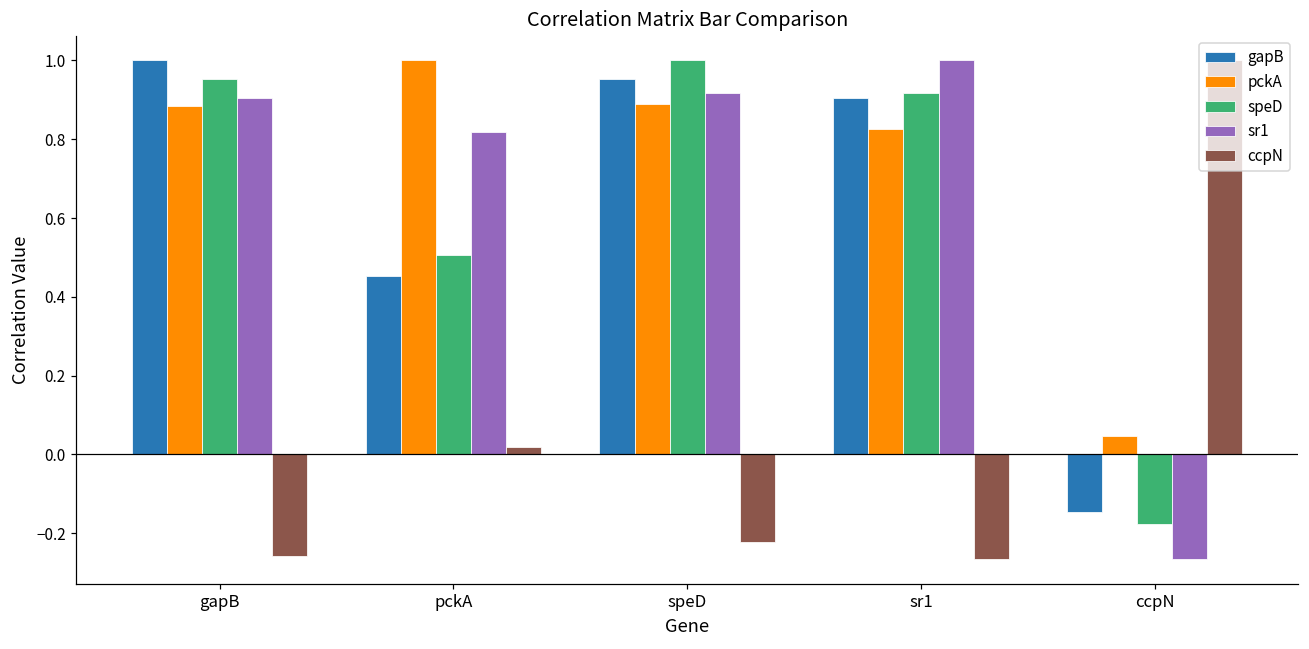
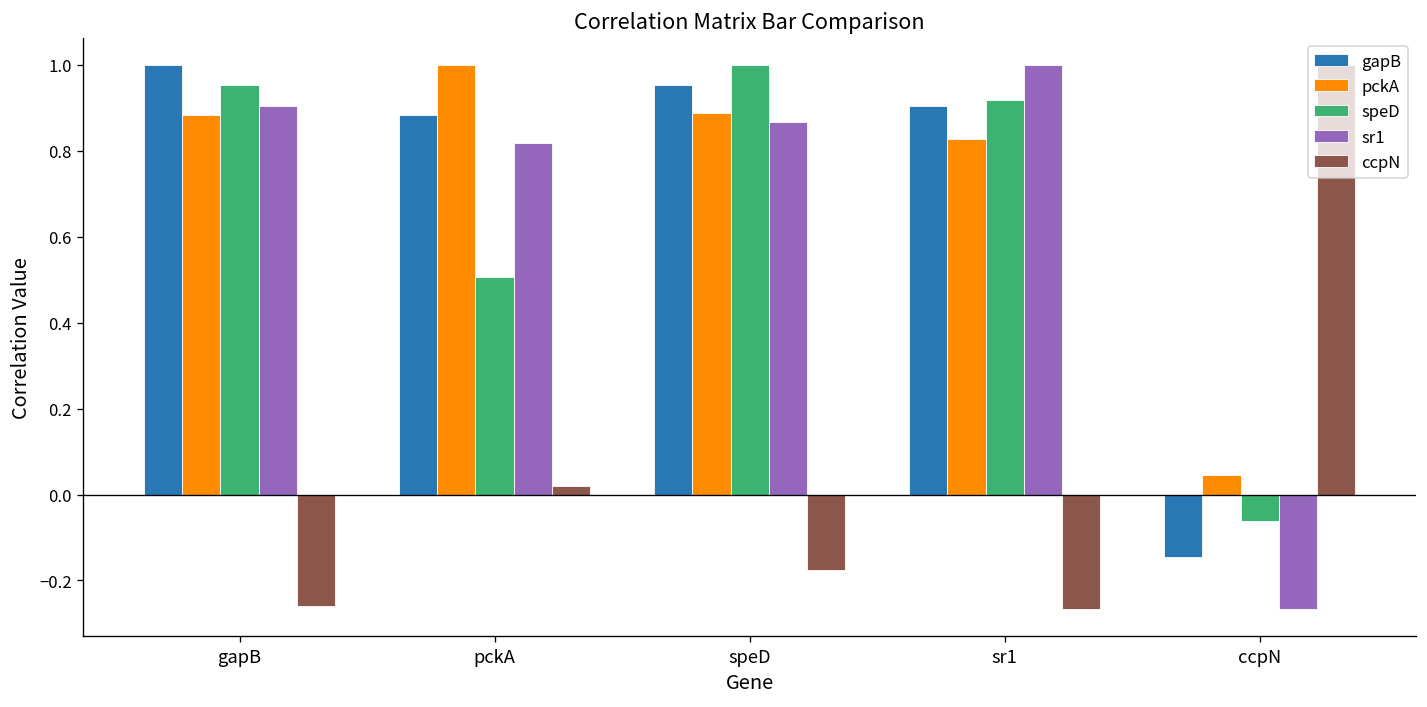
  {
    "gapB": {
      "gapB": 1.00,
-     "pckA": 0.45,
+     "pckA": 0.88,
      "speD": 0.95,
      "sr1": 0.90,
      "ccpN": -0.15
    },
    "pckA": {
      "gapB": 0.88,
      "pckA": 1.00,
      "speD": 0.89,
      "sr1": 0.83,
      "ccpN": 0.05
    },
    "speD": {
      "gapB": 0.95,
      "pckA": 0.51,
      "speD": 1.00,
      "sr1": 0.92,
-     "ccpN": -0.18
+     "ccpN": -0.06
    },
    "sr1": {
      "gapB": 0.90,
      "pckA": 0.82,
-     "speD": 0.92,
+     "speD": 0.87,
      "sr1": 1.00,
      "ccpN": -0.27
    },
    "ccpN": {
      "gapB": -0.26,
      "pckA": 0.02,
-     "speD": -0.22,
+     "speD": -0.18,
      "sr1": -0.27
    }
  }
